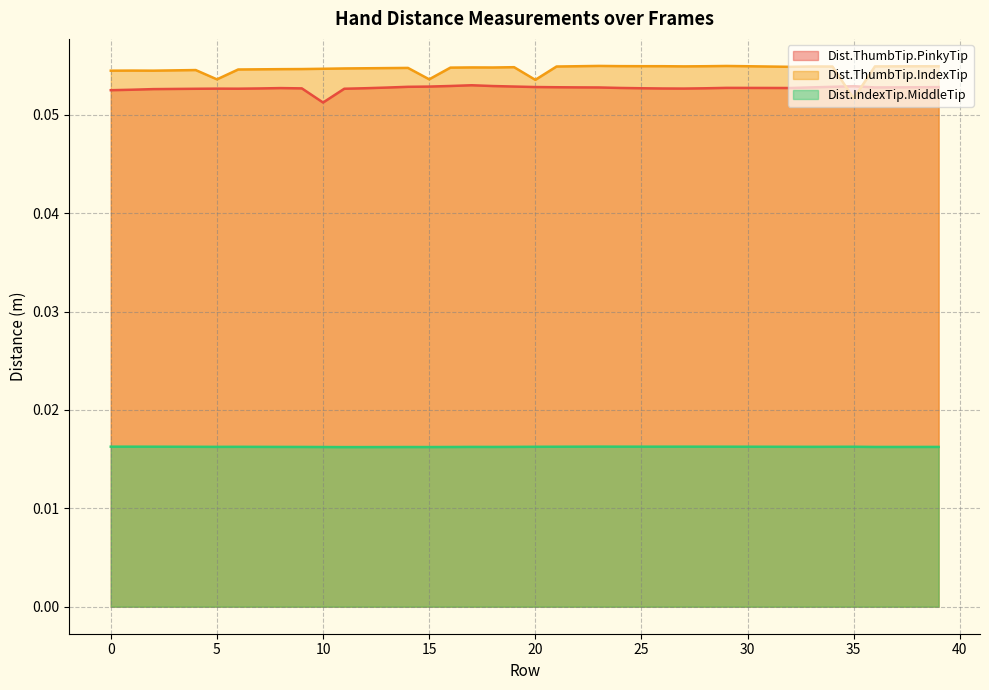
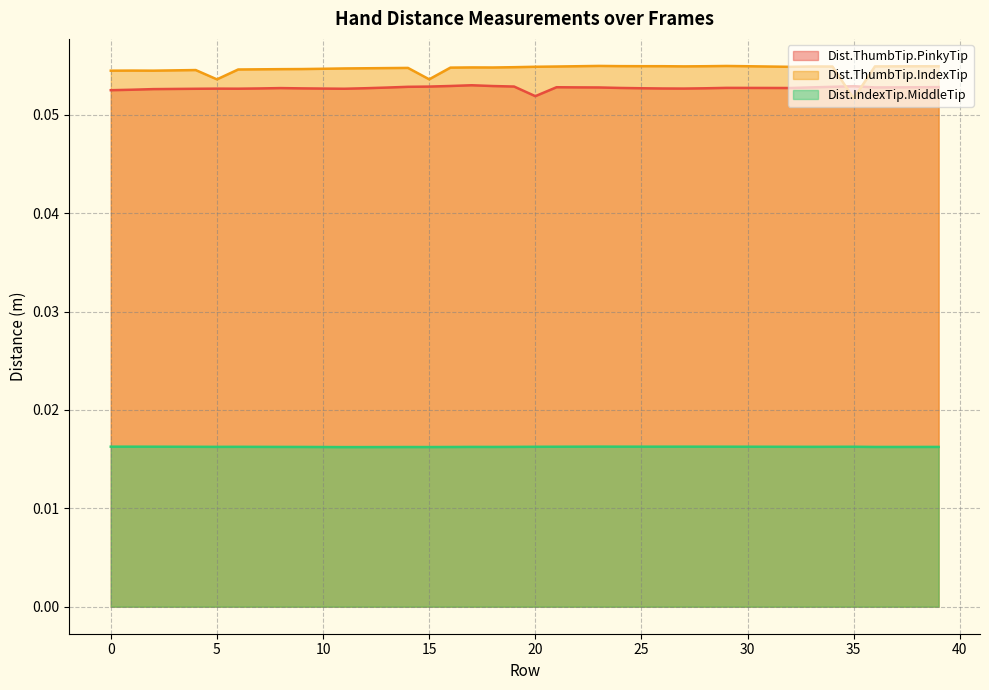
  {
    "Dist.ThumbTip.PinkyTip": {
      "0": 0.052,
      "5": 0.053,
-     "10": 0.051,
+     "10": 0.053,
      "15": 0.053,
-     "20": 0.053,
+     "20": 0.052,
      "25": 0.053,
      "30": 0.053
    },
    "Dist.ThumbTip.IndexTip": {
      "0": 0.054,
      "5": 0.054,
      "10": 0.055,
      "15": 0.054,
-     "20": 0.054,
+     "20": 0.055,
      "25": 0.055,
      "30": 0.055
    },
    "Dist.IndexTip.MiddleTip": {
      "0": 0.016,
      "5": 0.016,
      "10": 0.016,
      "15": 0.016,
      "20": 0.016,
      "25": 0.016,
      "30": 0.016,
      "35": 0.016
    }
  }
